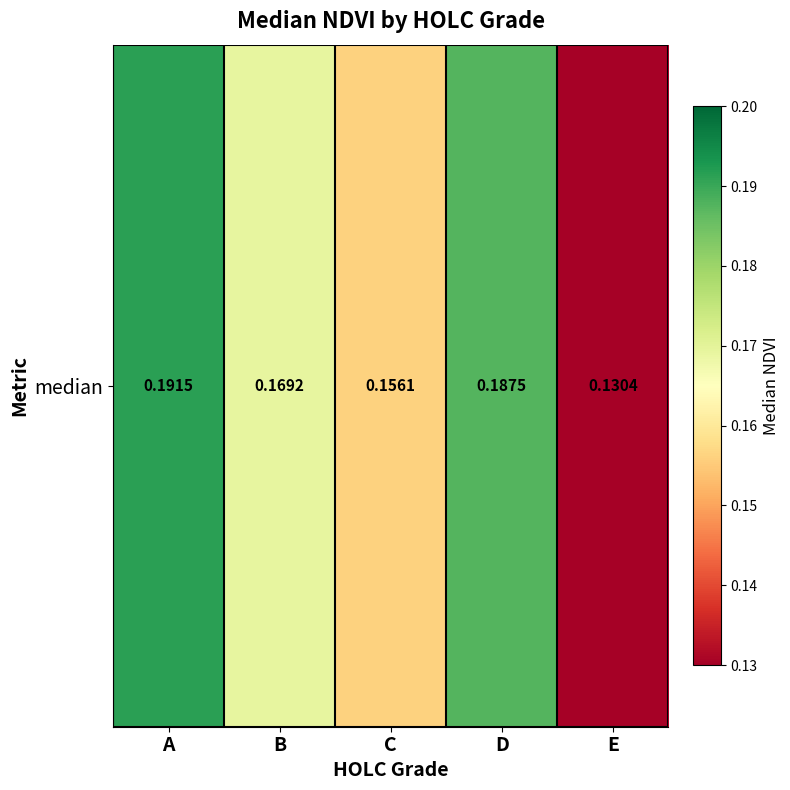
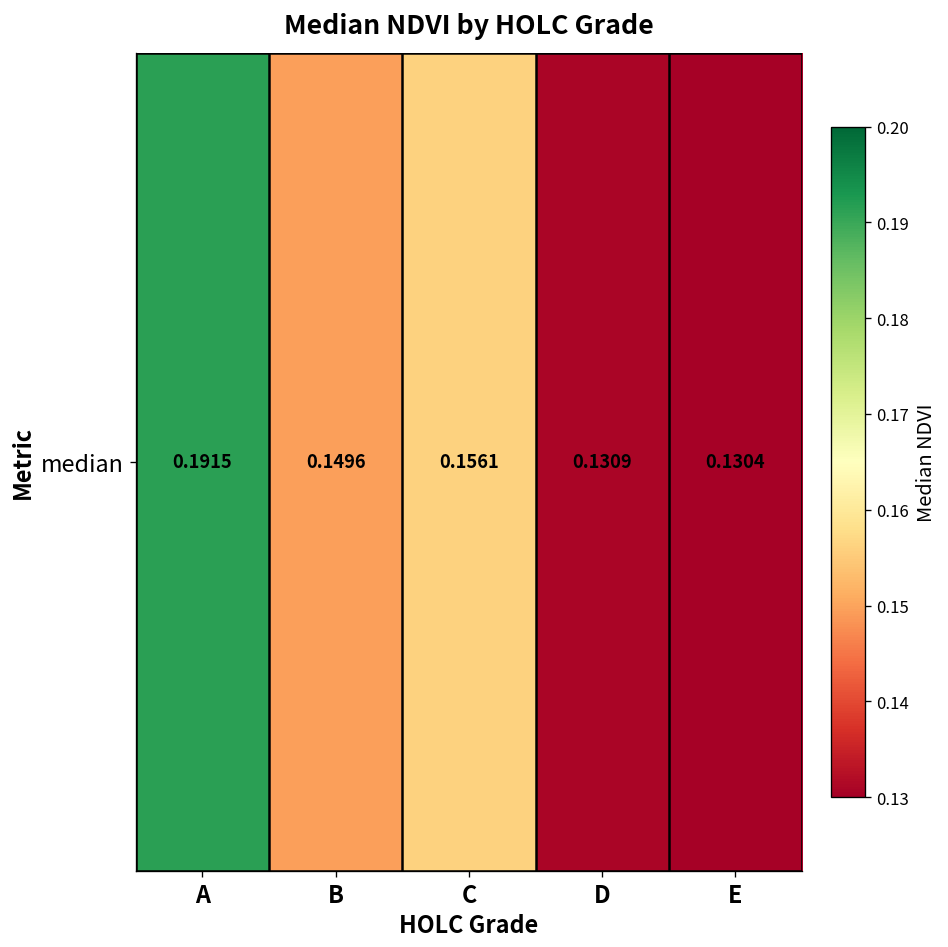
  {
    "median": {
      "A": 0.1915,
-     "B": 0.1692,
+     "B": 0.1496,
      "C": 0.1561,
-     "D": 0.1875,
+     "D": 0.1309,
      "E": 0.1304
    }
  }
